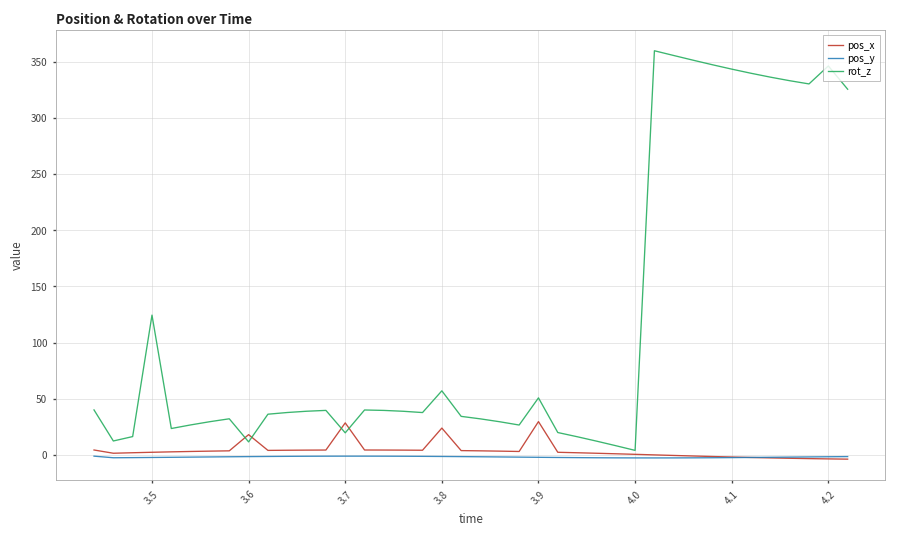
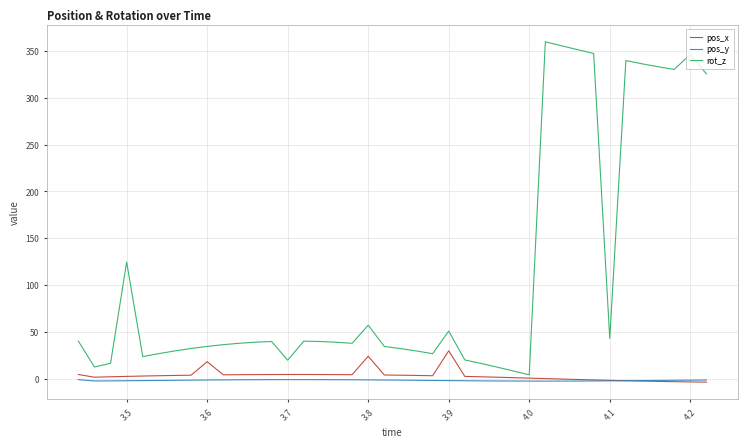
  {
    "pos_x": {
      "3.5": 0,
      "3.6": 20,
-     "3.7": 30,
+     "3.7": 0,
      "3.8": 20,
      "3.9": 30,
      "4.0": 0
    },
    "pos_y": {
      "3.5": 0,
      "3.6": 0,
      "3.7": 0,
      "3.8": 0,
      "3.9": 0,
      "4.0": 0
    },
    "rot_z": {
      "3.5": 120,
-     "3.6": 10,
+     "3.6": 30,
      "3.7": 20,
      "3.8": 60,
      "3.9": 50,
      "4.0": 0,
-     "4.1": 340
+     "4.1": 40
    }
  }
